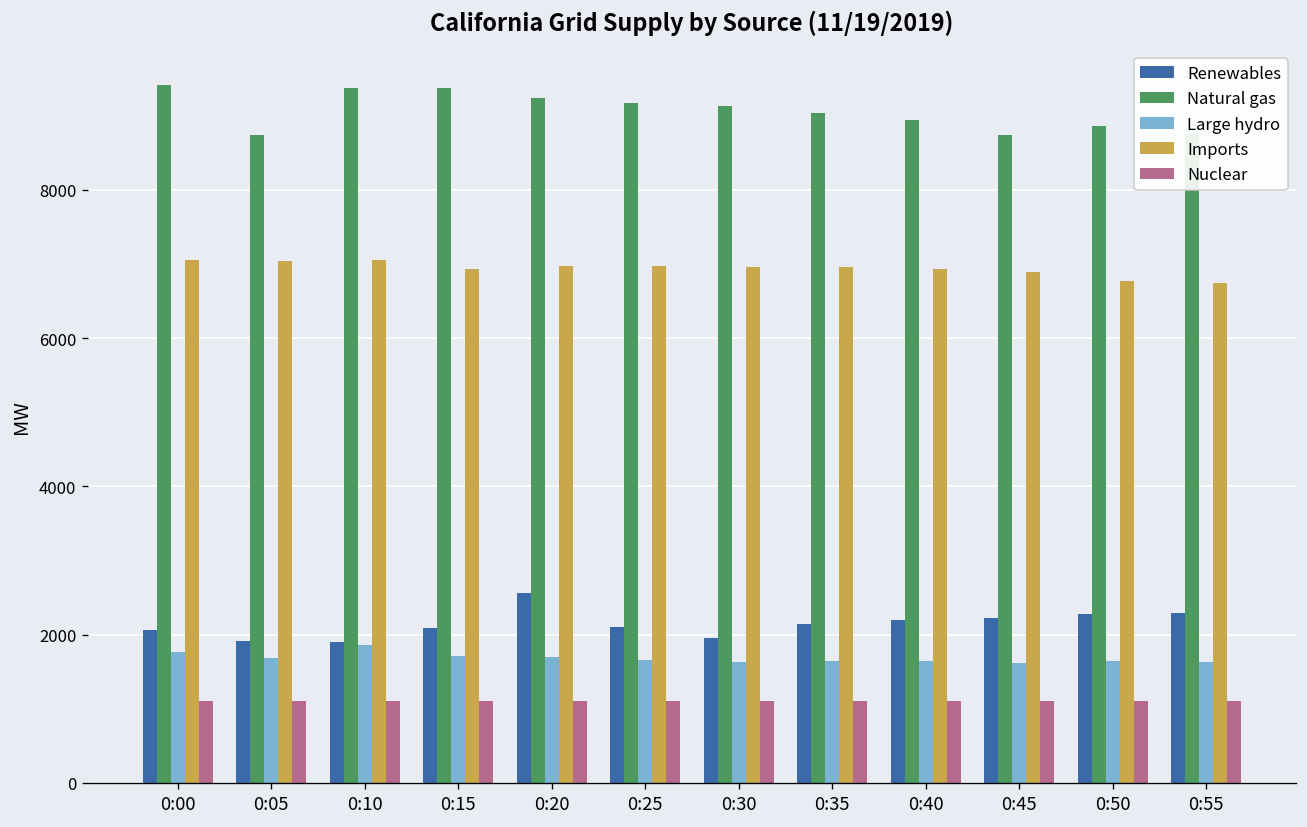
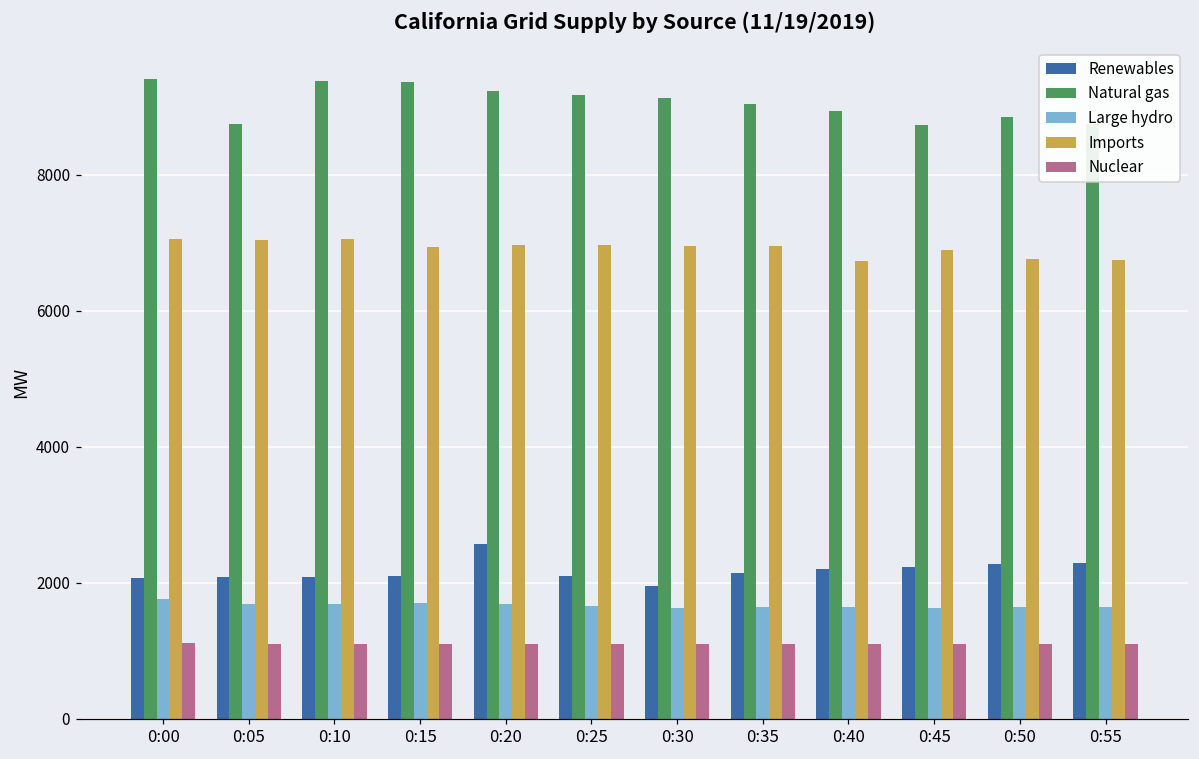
  {
    "Renewables": {
      "0:00": 2100,
-     "0:05": 1900,
-     "0:10": 1900,
+     "0:05": 2100,
+     "0:10": 2100,
      "0:15": 2100,
      "0:20": 2600,
      "0:25": 2100,
      "0:30": 2000,
      "0:35": 2100,
      "0:40": 2200,
      "0:45": 2200,
      "0:50": 2300,
      "0:55": 2300
    },
    "Natural gas": {
      "0:00": 9400,
      "0:05": 8700,
      "0:10": 9400,
      "0:15": 9400,
      "0:20": 9200,
      "0:25": 9200,
      "0:30": 9100,
      "0:35": 9000,
      "0:40": 8900,
      "0:45": 8700,
      "0:50": 8900
    },
    "Large hydro": {
      "0:00": 1800,
      "0:05": 1700,
-     "0:10": 1900,
+     "0:10": 1700,
      "0:15": 1700,
      "0:20": 1700,
      "0:25": 1700,
      "0:30": 1600,
      "0:35": 1600,
      "0:40": 1600,
      "0:45": 1600,
      "0:50": 1600,
      "0:55": 1600
    },
    "Imports": {
      "0:00": 7100,
      "0:05": 7000,
      "0:10": 7100,
      "0:15": 6900,
      "0:20": 7000,
      "0:25": 7000,
      "0:30": 7000,
      "0:35": 7000,
-     "0:40": 6900,
+     "0:40": 6700,
      "0:45": 6900,
      "0:50": 6800,
      "0:55": 6700
    },
    "Nuclear": {
      "0:00": 1100,
      "0:05": 1100,
      "0:10": 1100,
      "0:15": 1100,
      "0:20": 1100,
      "0:25": 1100,
      "0:30": 1100,
      "0:35": 1100,
      "0:40": 1100,
      "0:45": 1100,
      "0:50": 1100,
      "0:55": 1100
    }
  }
